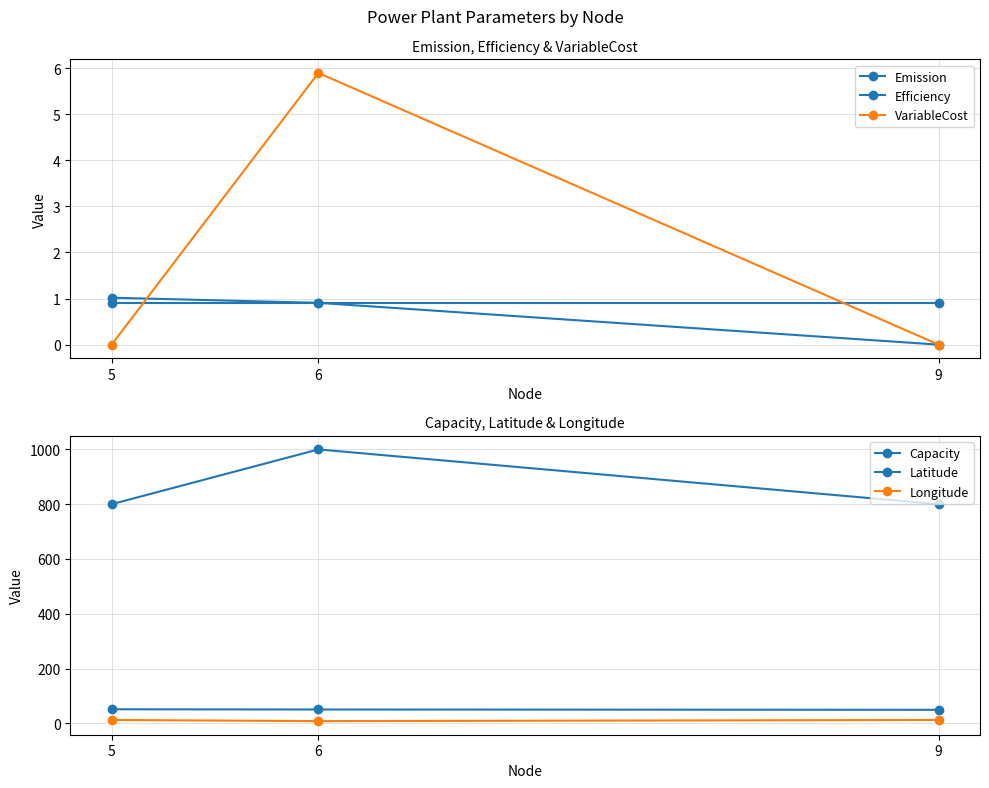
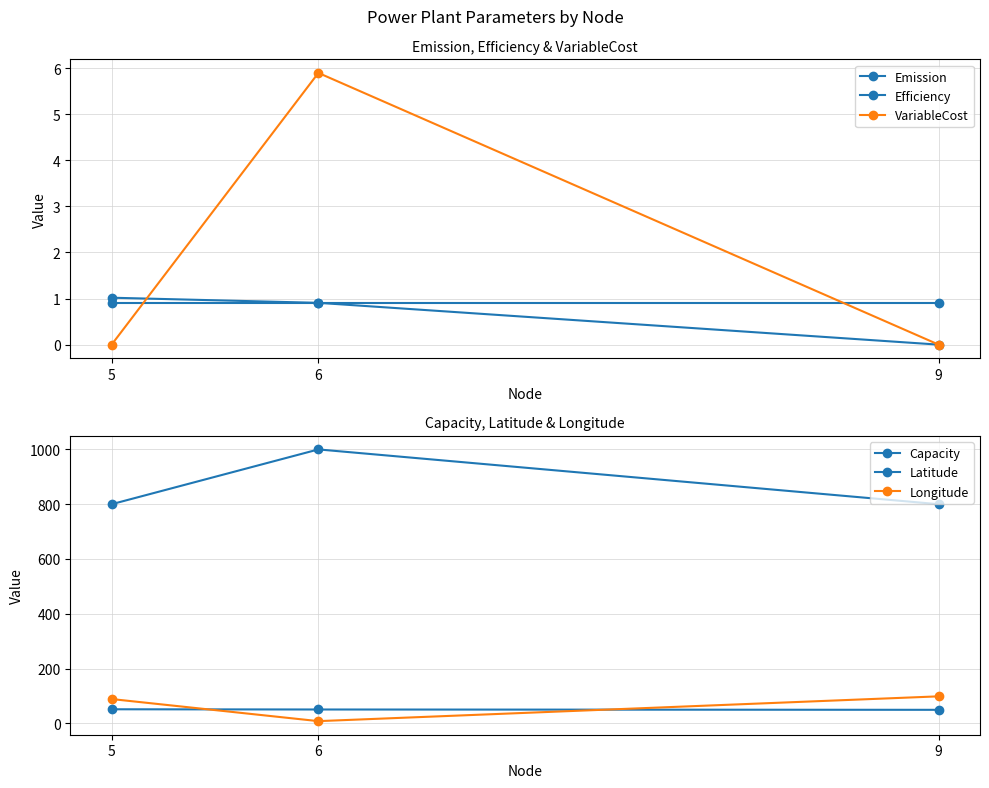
  {
    "Emission, Efficiency & VariableCost": {
      "VariableCost": {
        "5": 0.0,
        "6": 5.9
      }
    },
    "Capacity, Latitude & Longitude": {
      "Longitude": {
-       "5": 10,
+       "5": 90,
        "6": 10,
-       "9": 10
+       "9": 100
      }
    }
  }
